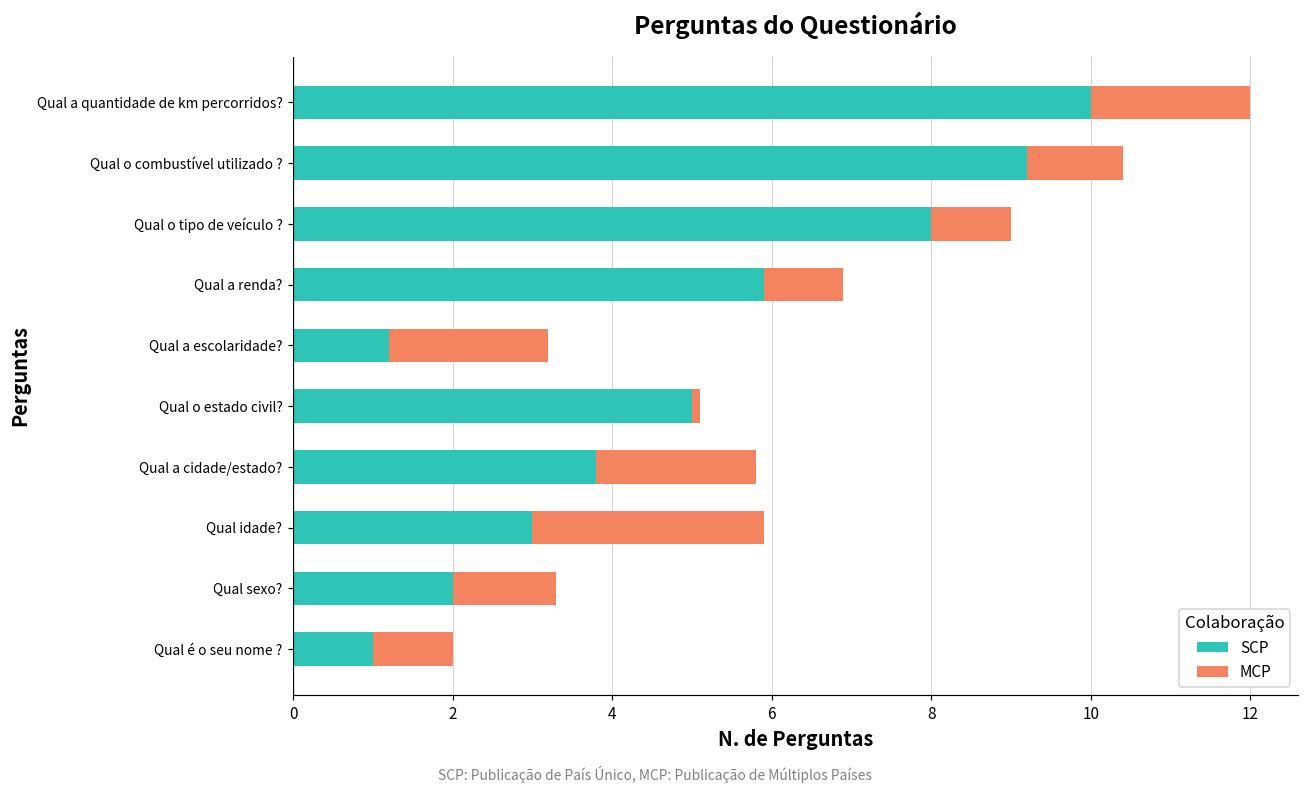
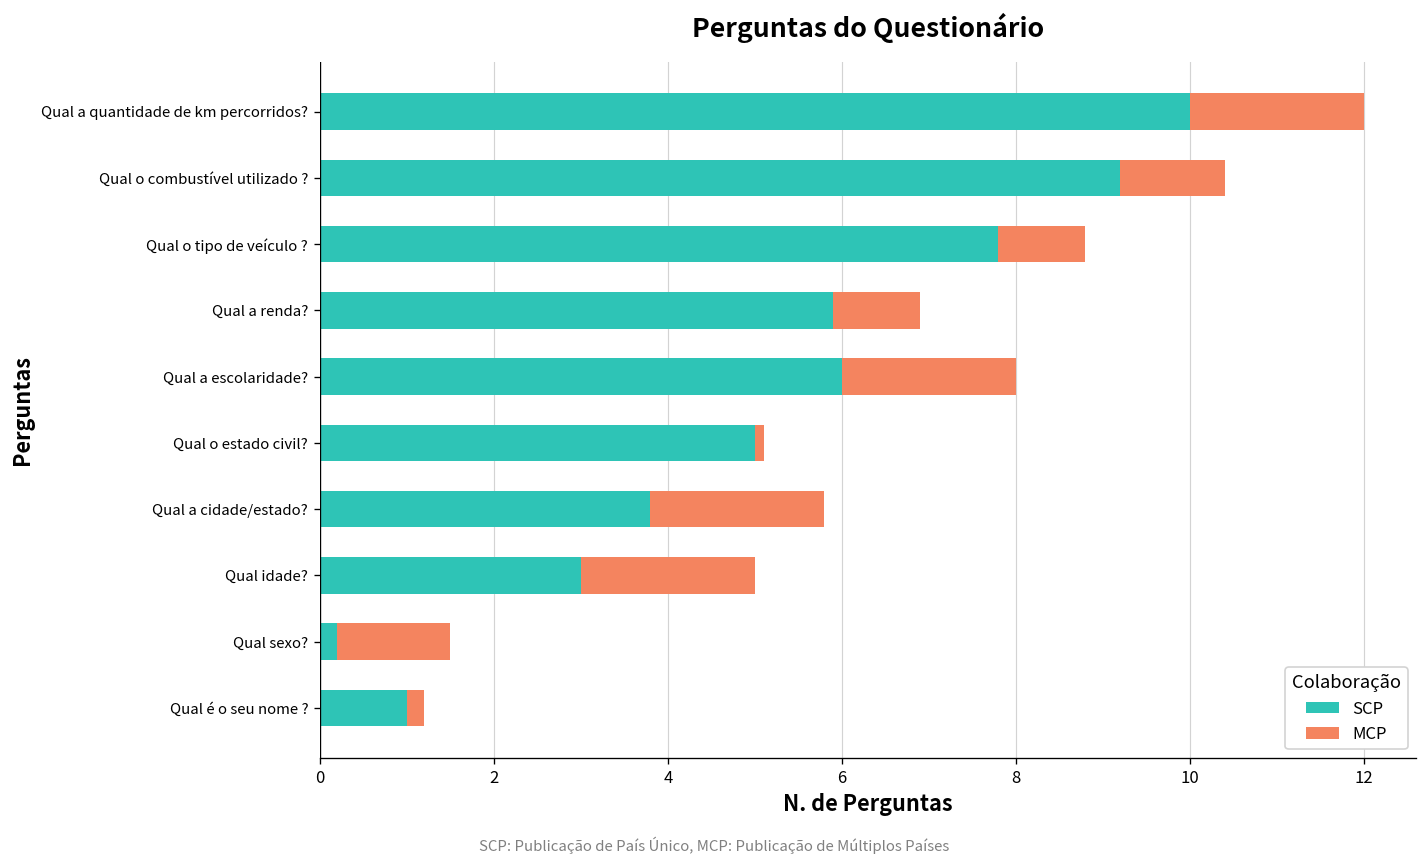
  {
    "SCP": {
      "Qual a quantidade de km percorridos?": 10.0,
      "Qual o combustível utilizado ?": 9.2,
-     "Qual o tipo de veículo ?": 8.0,
+     "Qual o tipo de veículo ?": 7.8,
      "Qual a renda?": 5.9,
-     "Qual a escolaridade?": 1.2,
+     "Qual a escolaridade?": 6.0,
      "Qual o estado civil?": 5.0,
      "Qual a cidade/estado?": 3.8,
      "Qual idade?": 3.0,
-     "Qual sexo?": 2.0,
+     "Qual sexo?": 0.2,
      "Qual é o seu nome ?": 1.0
    },
    "MCP": {
      "Qual a quantidade de km percorridos?": 2.0,
      "Qual o combustível utilizado ?": 1.2,
      "Qual o tipo de veículo ?": 1.0,
      "Qual a renda?": 1.0,
      "Qual a escolaridade?": 2.0,
      "Qual o estado civil?": 0.1,
      "Qual a cidade/estado?": 2.0,
-     "Qual idade?": 2.9,
+     "Qual idade?": 2.0,
      "Qual sexo?": 1.3,
-     "Qual é o seu nome ?": 1.0
+     "Qual é o seu nome ?": 0.2
    }
  }
